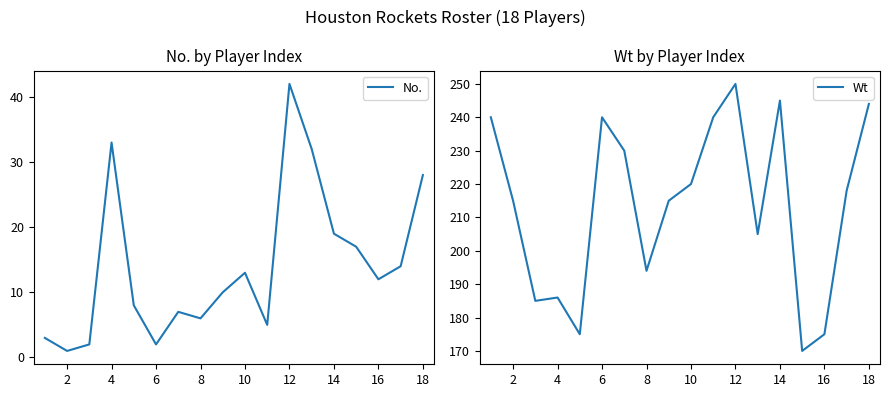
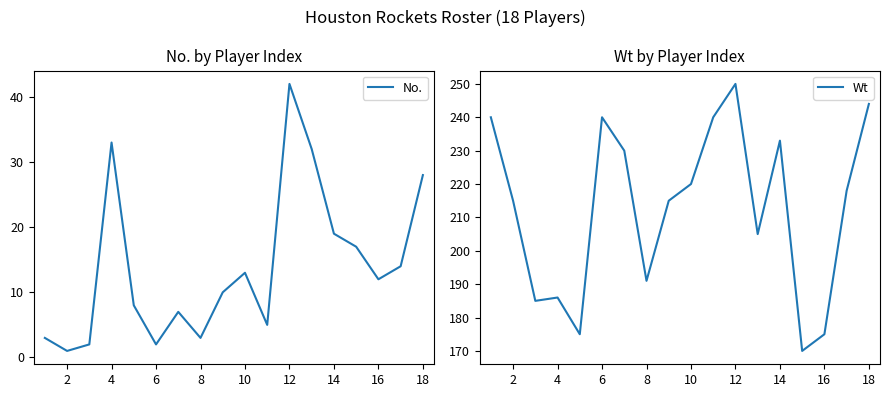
  {
    "No. by Player Index": {
      "2": 1,
      "4": 33,
      "6": 2,
-     "8": 6,
+     "8": 3,
      "10": 13,
      "12": 42,
      "14": 19,
      "16": 12,
      "18": 28
    },
    "Wt by Player Index": {
      "2": 215,
      "4": 186,
      "6": 240,
-     "8": 194,
+     "8": 191,
      "10": 220,
      "12": 250,
-     "14": 245,
+     "14": 233,
      "16": 175,
      "18": 244
    }
  }
